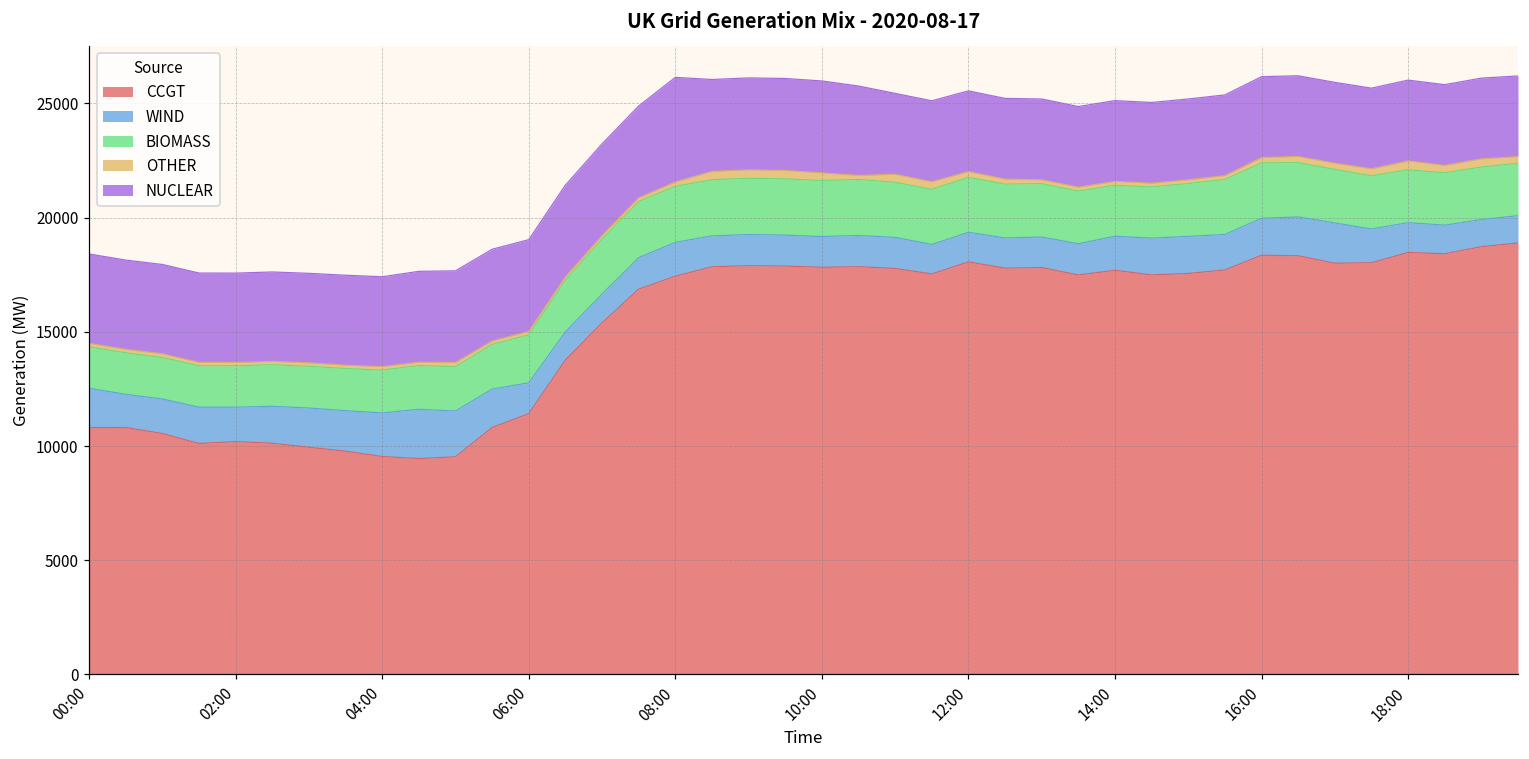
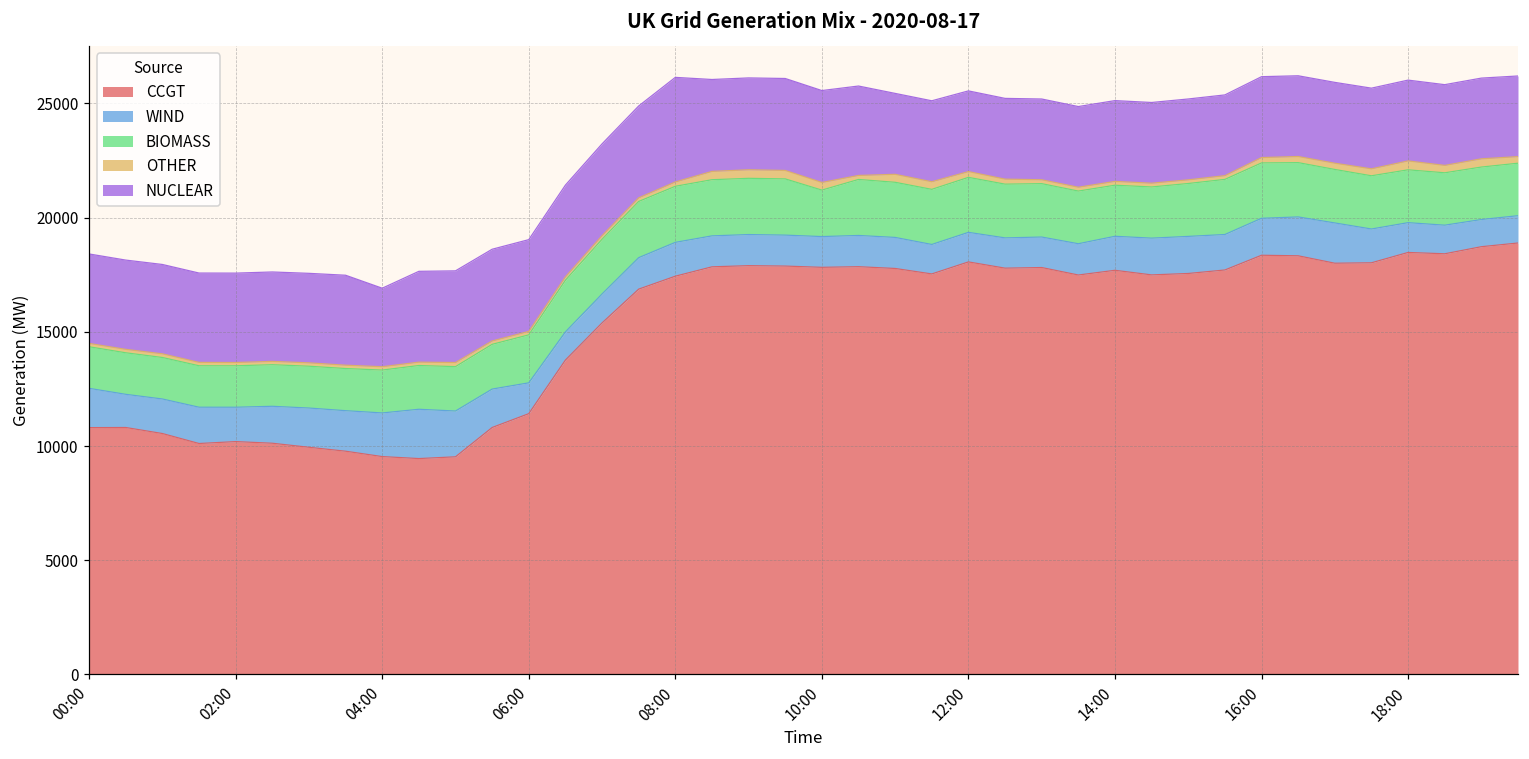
  {
    "CCGT": {
      "00:00": 10800,
      "02:00": 10200,
      "04:00": 9500,
      "06:00": 11400,
      "08:00": 17400,
      "10:00": 17800,
      "12:00": 18100,
      "14:00": 17700,
      "16:00": 18400,
      "18:00": 18500
    },
    "WIND": {
      "00:00": 1700,
      "02:00": 1500,
      "04:00": 1900,
      "06:00": 1300,
      "08:00": 1500,
      "10:00": 1300,
      "12:00": 1300,
      "14:00": 1500,
      "16:00": 1600,
      "18:00": 1300
    },
    "BIOMASS": {
      "00:00": 1800,
      "02:00": 1800,
      "04:00": 1900,
      "06:00": 2100,
      "08:00": 2500,
-     "10:00": 2500,
+     "10:00": 2000,
      "12:00": 2400,
      "14:00": 2200,
      "16:00": 2400,
      "18:00": 2300
    },
    "OTHER": {
      "00:00": 100,
      "02:00": 100,
      "04:00": 100,
      "06:00": 200,
      "08:00": 200,
      "10:00": 300,
      "12:00": 300,
      "14:00": 200,
      "16:00": 200,
      "18:00": 400
    },
    "NUCLEAR": {
      "00:00": 3900,
      "02:00": 3900,
-     "04:00": 3900,
+     "04:00": 3400,
      "06:00": 4000,
      "08:00": 4600,
      "10:00": 4000,
      "12:00": 3500,
      "14:00": 3500,
      "16:00": 3500,
      "18:00": 3500
    }
  }
